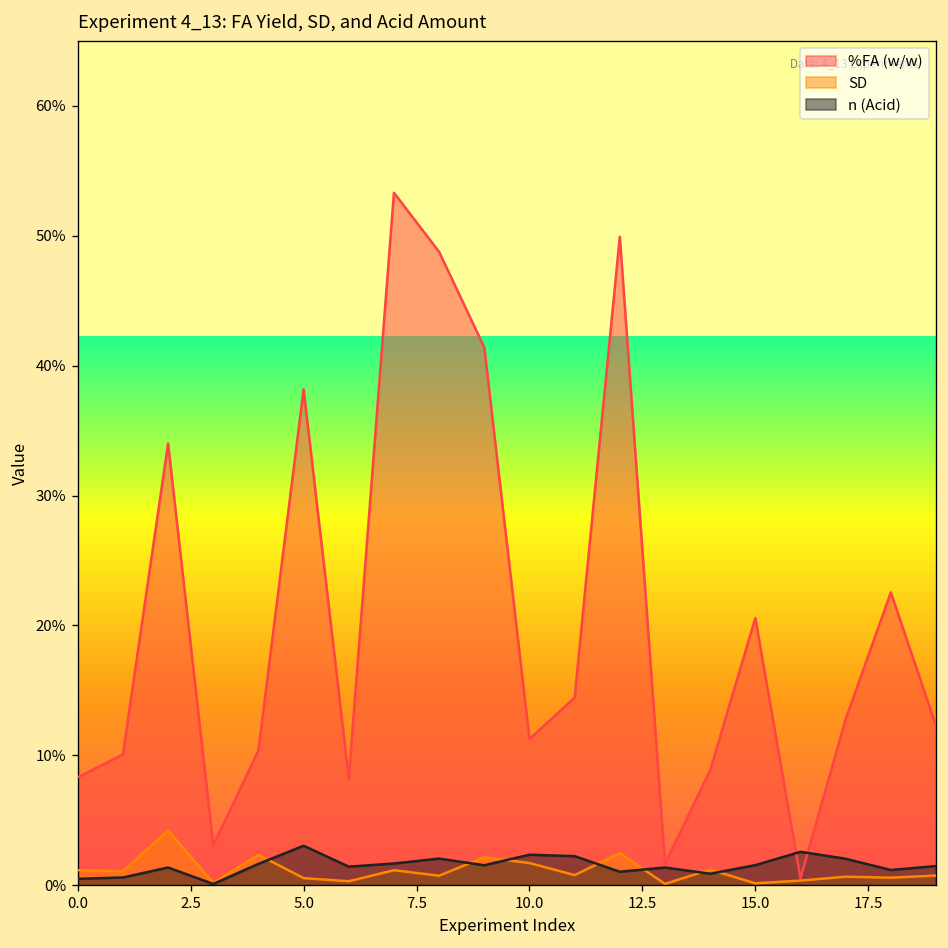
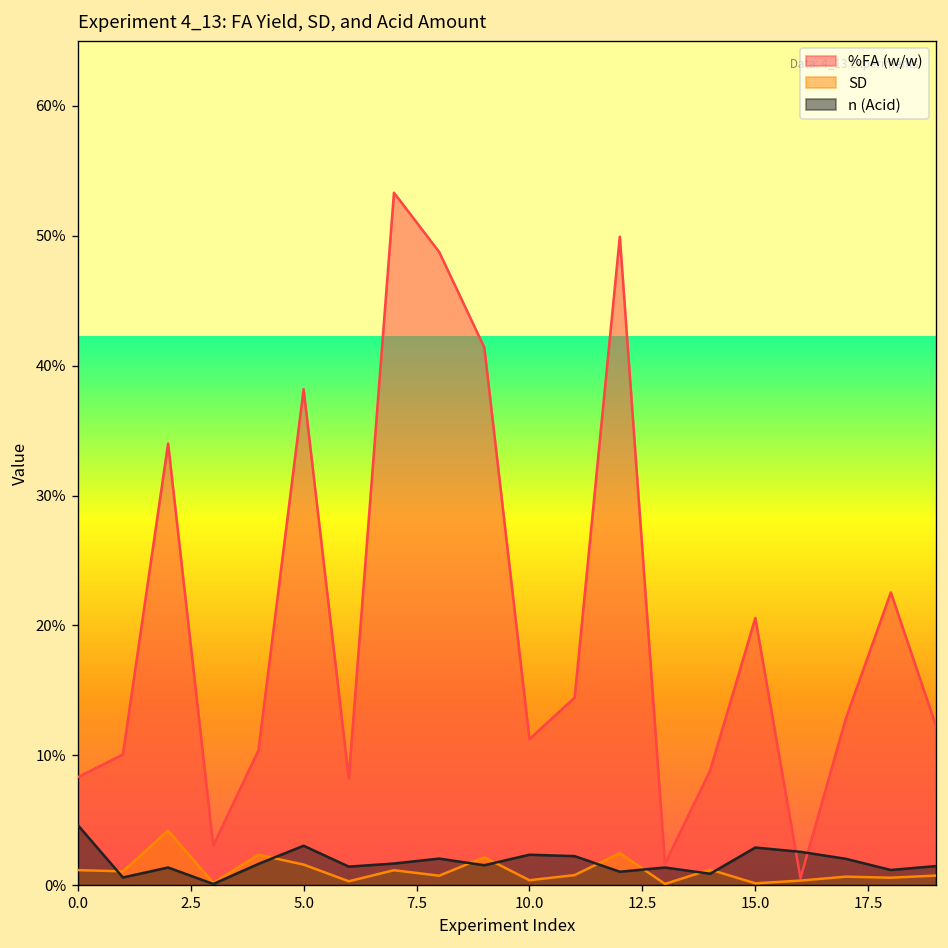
  {
    "%FA (w/w)": {
      "0.0": "8.3%",
      "5.0": "38.2%",
      "10.0": "11.3%",
      "15.0": "20.6%"
    },
    "SD": {
      "0.0": "1.2%",
-     "5.0": "0.5%",
-     "10.0": "1.7%",
+     "5.0": "1.6%",
+     "10.0": "0.4%",
      "15.0": "0.1%"
    },
    "n (Acid)": {
-     "0.0": "0.5%",
+     "0.0": "4.6%",
      "5.0": "3.0%",
      "10.0": "2.4%",
-     "15.0": "1.6%"
+     "15.0": "2.9%"
    }
  }
